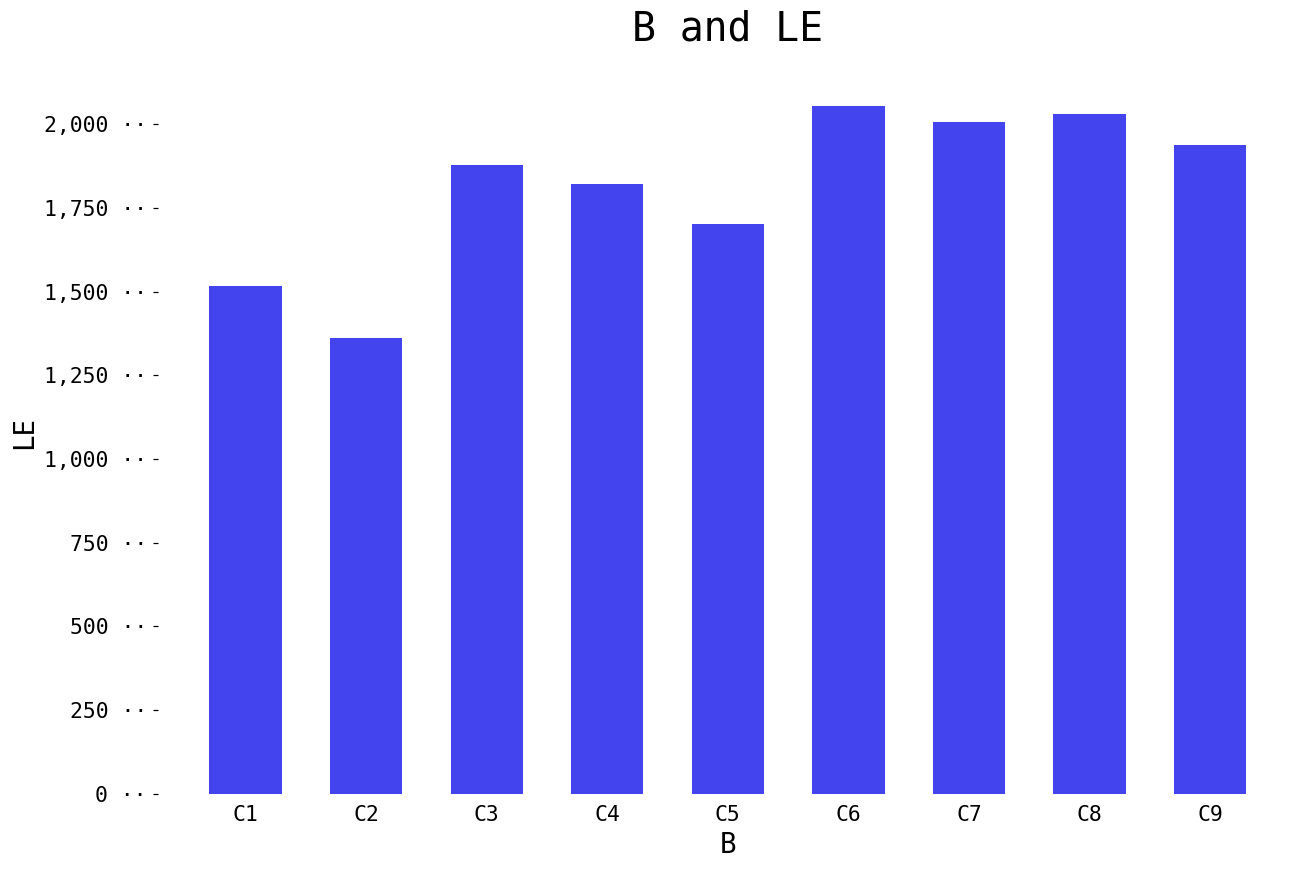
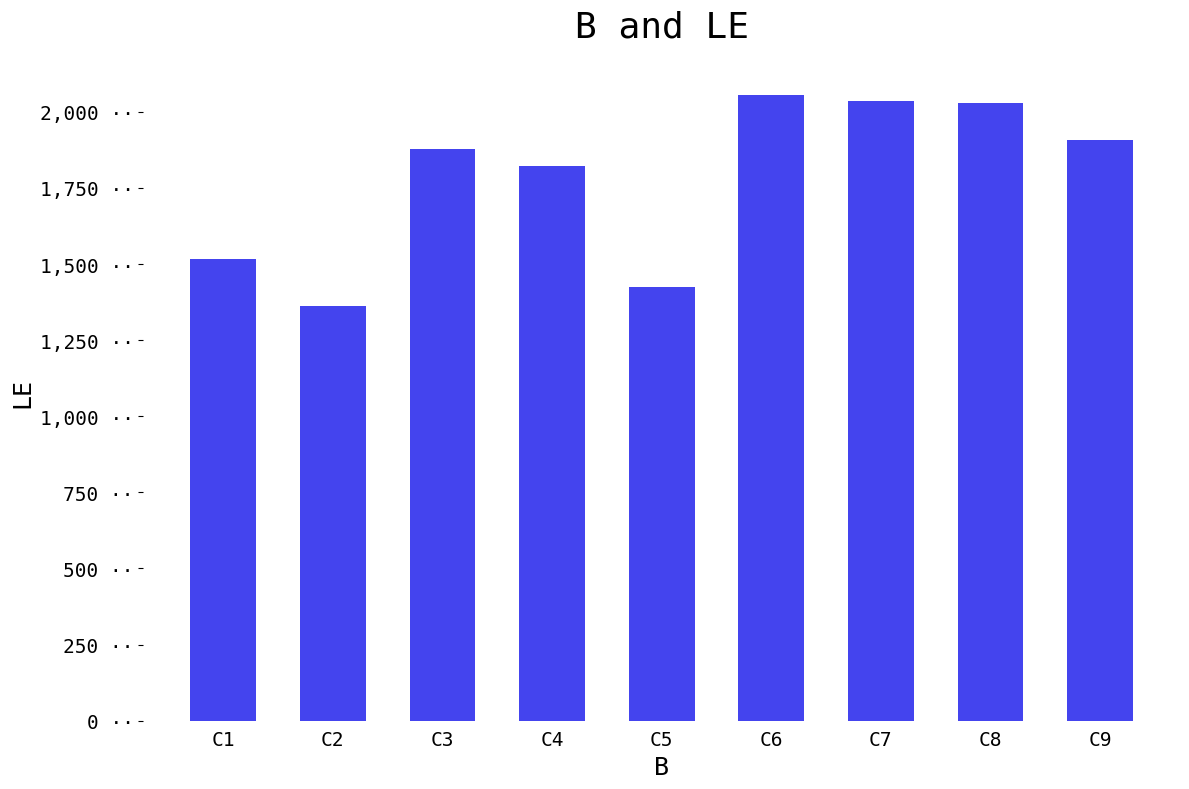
  {
    "C1": "1,520 ··",
    "C2": "1,360 ··",
    "C3": "1,880 ··",
    "C4": "1,820 ··",
-   "C5": "1,700 ··",
+   "C5": "1,420 ··",
    "C6": "2,060 ··",
-   "C7": "2,010 ··",
+   "C7": "2,040 ··",
    "C8": "2,030 ··",
-   "C9": "1,940 ··"
+   "C9": "1,910 ··"
  }
